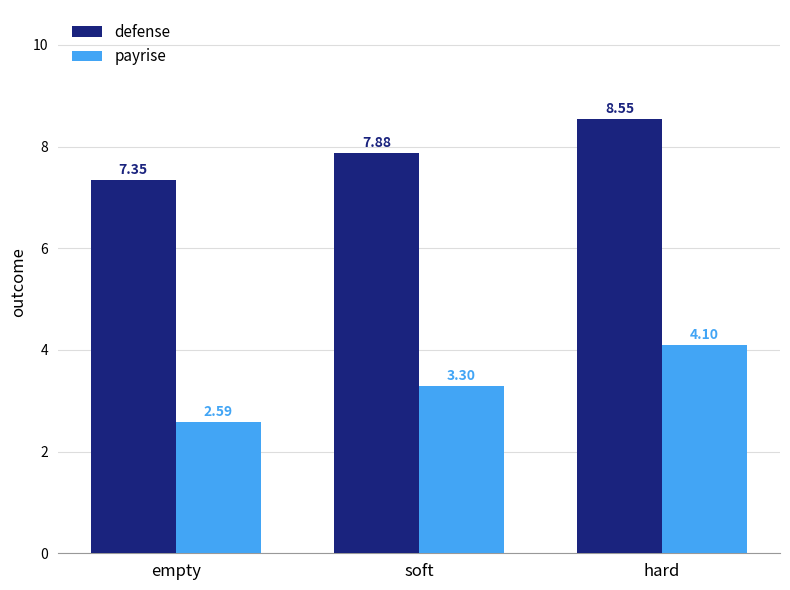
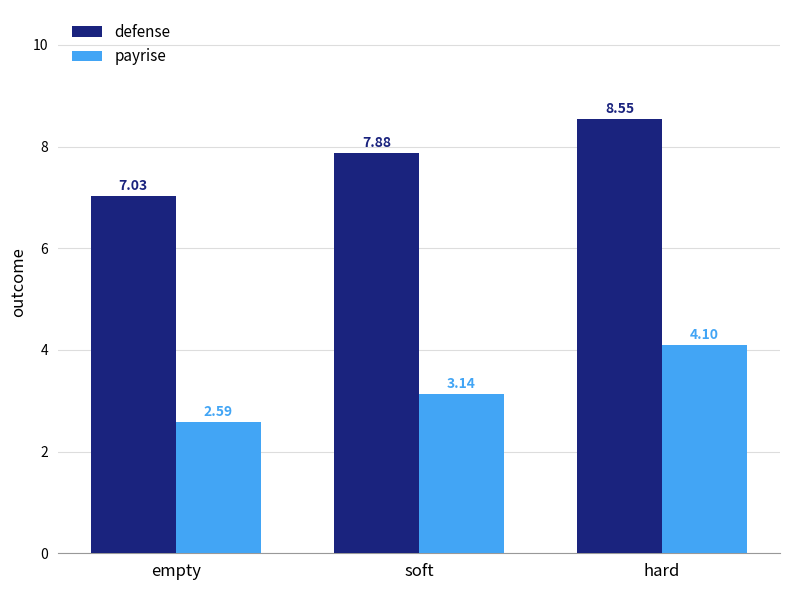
  {
    "defense": {
-     "empty": 7.35,
+     "empty": 7.03,
      "soft": 7.88,
      "hard": 8.55
    },
    "payrise": {
      "empty": 2.59,
-     "soft": 3.30,
+     "soft": 3.14,
      "hard": 4.10
    }
  }
